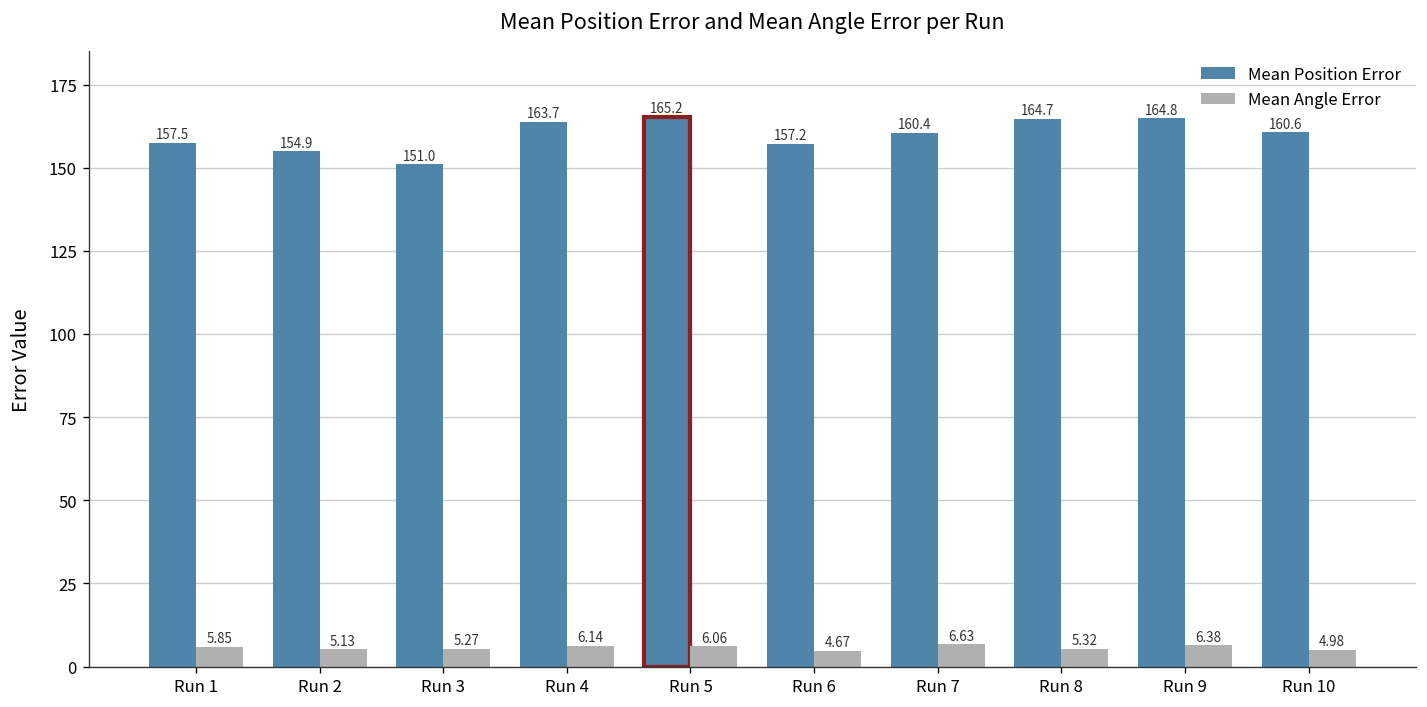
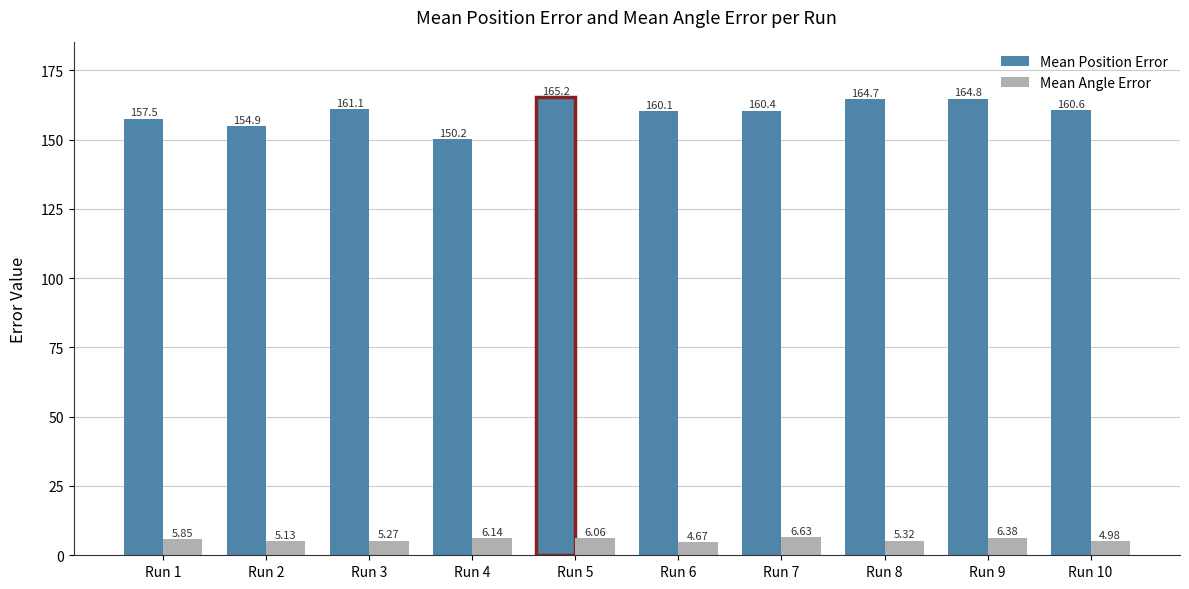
  {
    "Mean Position Error": {
      "Run 1": 157.5,
      "Run 2": 154.9,
-     "Run 3": 151.0,
-     "Run 4": 163.7,
+     "Run 3": 161.1,
+     "Run 4": 150.2,
      "Run 5": 165.2,
-     "Run 6": 157.2,
+     "Run 6": 160.1,
      "Run 7": 160.4,
      "Run 8": 164.7,
      "Run 9": 164.8,
      "Run 10": 160.6
    },
    "Mean Angle Error": {
      "Run 1": 5.85,
      "Run 2": 5.13,
      "Run 3": 5.27,
      "Run 4": 6.14,
      "Run 5": 6.06,
      "Run 6": 4.67,
      "Run 7": 6.63,
      "Run 8": 5.32,
      "Run 9": 6.38,
      "Run 10": 4.98
    }
  }
